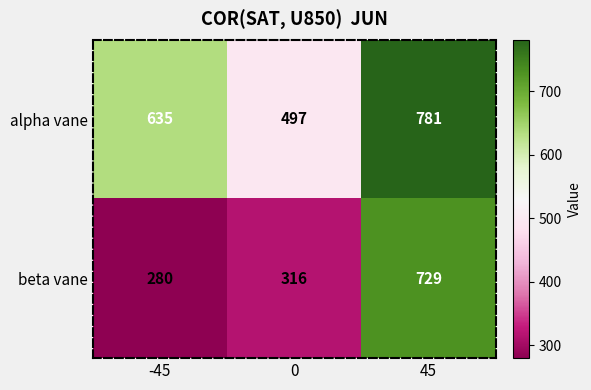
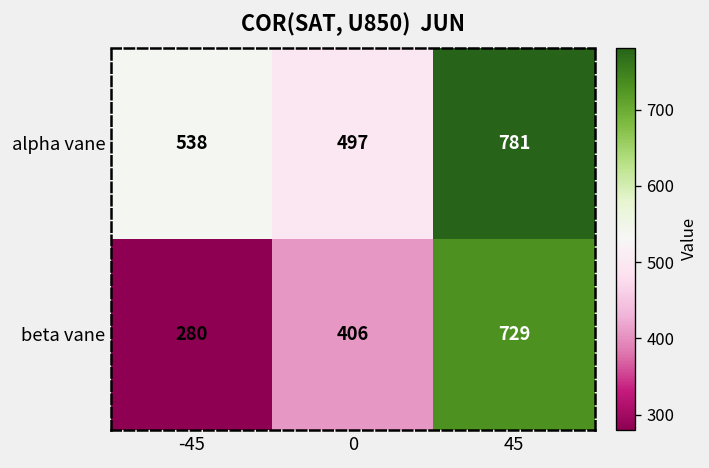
  {
    "alpha vane": {
-     "-45": 635
+     "-45": 538
    },
    "beta vane": {
-     "0": 316
+     "0": 406
    }
  }
